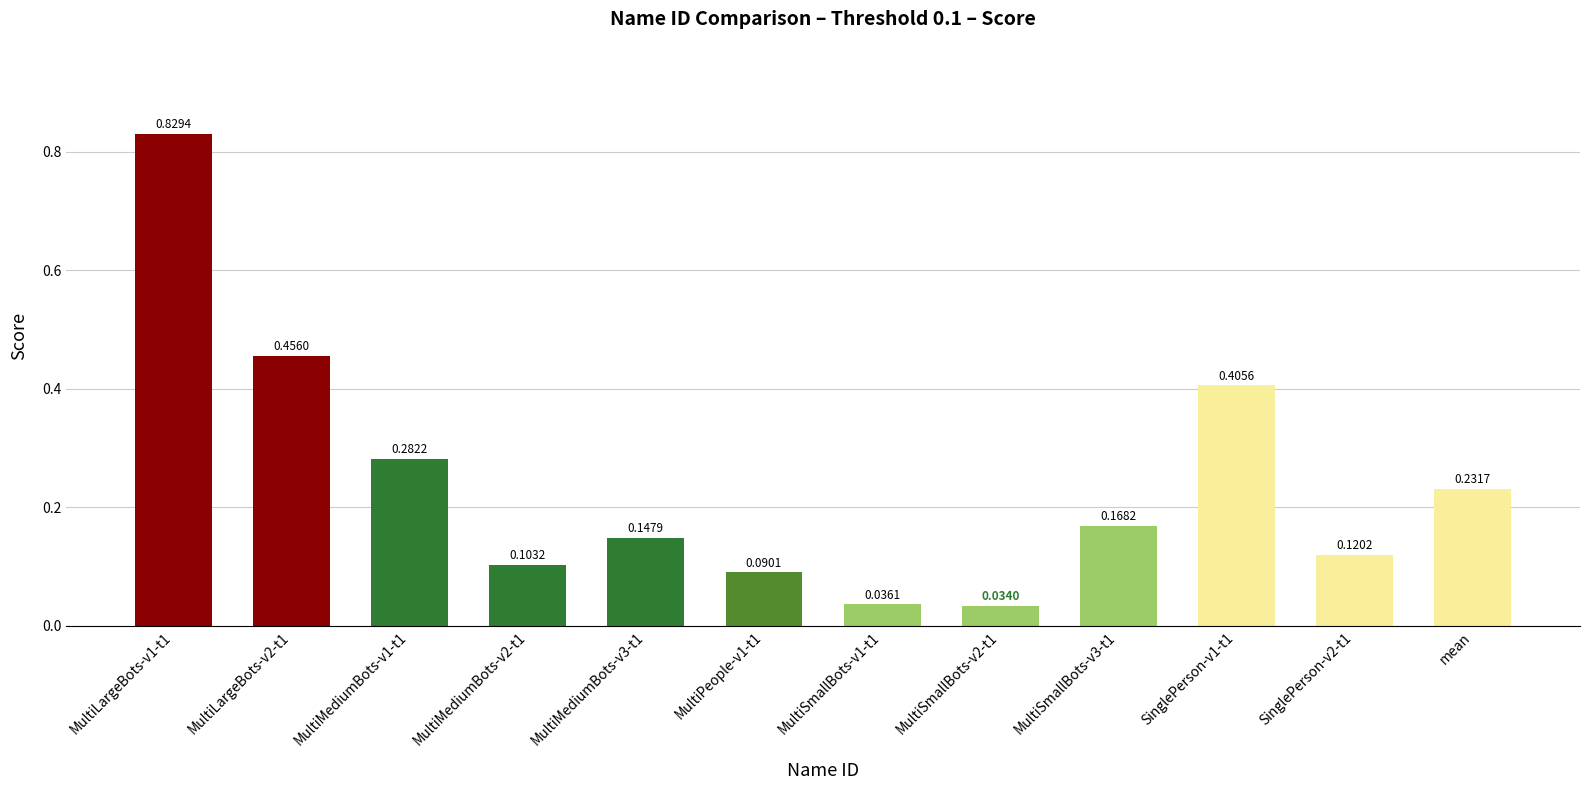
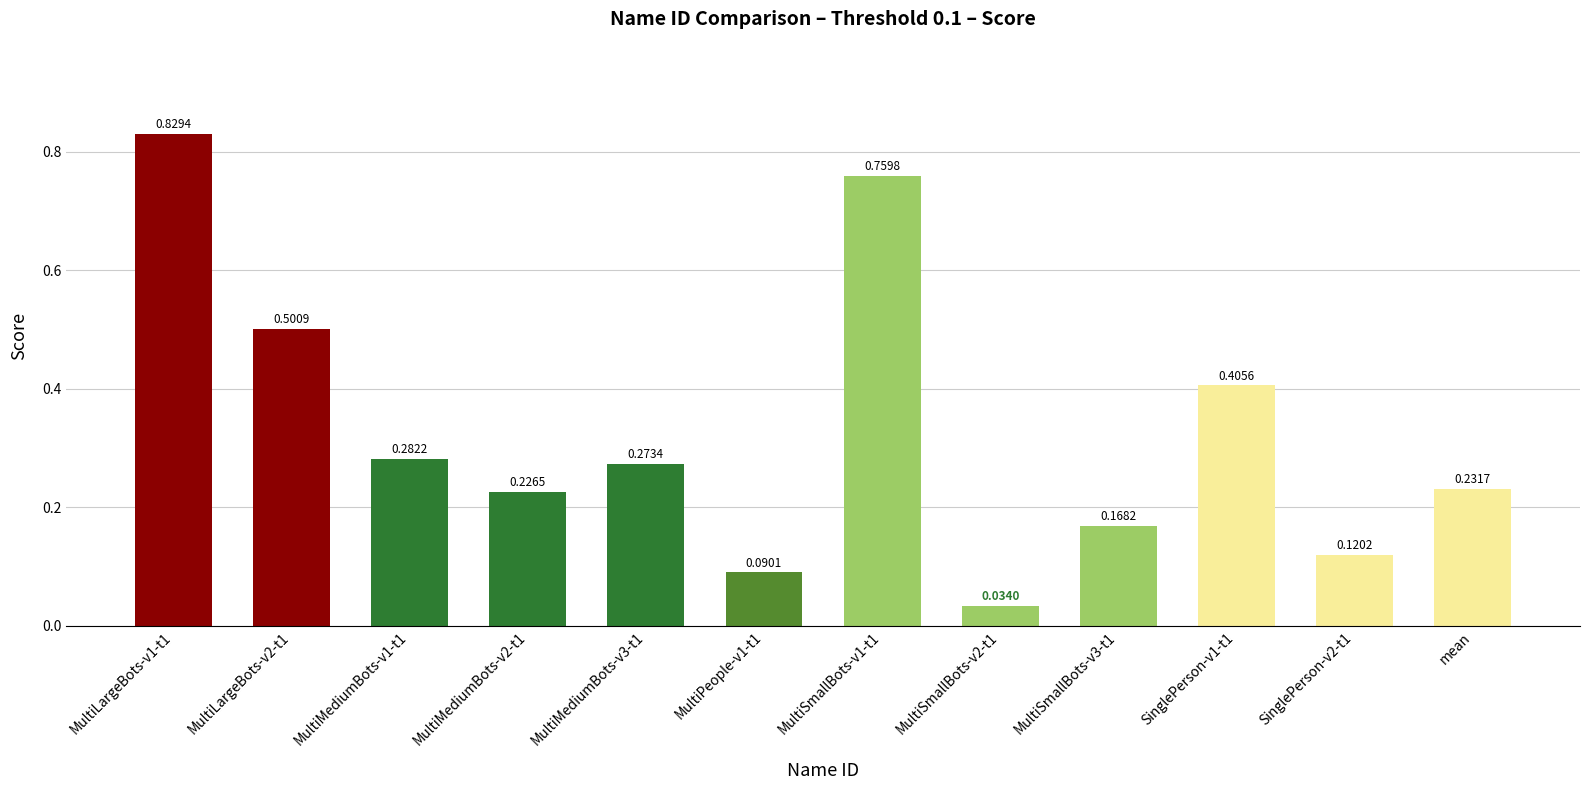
  {
    "MultiLargeBots-v1-t1": 0.8294,
-   "MultiLargeBots-v2-t1": 0.4560,
+   "MultiLargeBots-v2-t1": 0.5009,
    "MultiMediumBots-v1-t1": 0.2822,
-   "MultiMediumBots-v2-t1": 0.1032,
-   "MultiMediumBots-v3-t1": 0.1479,
+   "MultiMediumBots-v2-t1": 0.2265,
+   "MultiMediumBots-v3-t1": 0.2734,
    "MultiPeople-v1-t1": 0.0901,
-   "MultiSmallBots-v1-t1": 0.0361,
+   "MultiSmallBots-v1-t1": 0.7598,
    "MultiSmallBots-v2-t1": 0.0340,
    "MultiSmallBots-v3-t1": 0.1682,
    "SinglePerson-v1-t1": 0.4056,
    "SinglePerson-v2-t1": 0.1202,
    "mean": 0.2317
  }
